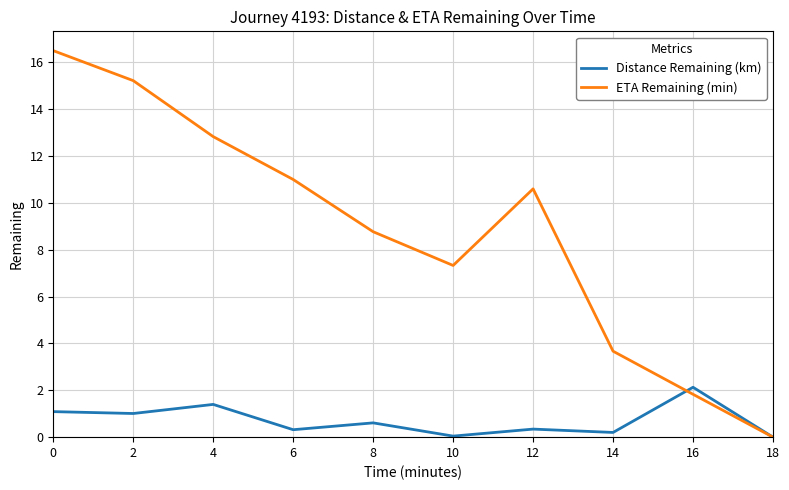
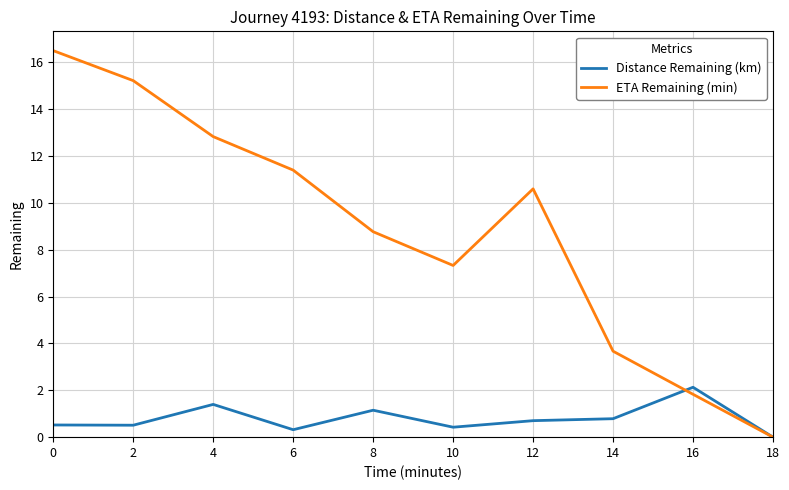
  {
    "Distance Remaining (km)": {
-     "0": 1.1,
-     "2": 1.0,
+     "0": 0.5,
+     "2": 0.5,
      "4": 1.4,
      "6": 0.3,
-     "8": 0.6,
-     "10": 0.0,
-     "12": 0.3,
-     "14": 0.2,
+     "8": 1.2,
+     "10": 0.4,
+     "12": 0.7,
+     "14": 0.8,
      "16": 2.1
    },
    "ETA Remaining (min)": {
      "0": 16.5,
      "2": 15.2,
      "4": 12.8,
-     "6": 11.0,
+     "6": 11.4,
      "8": 8.8,
      "10": 7.3,
      "12": 10.6,
      "14": 3.7,
      "16": 1.8
    }
  }
